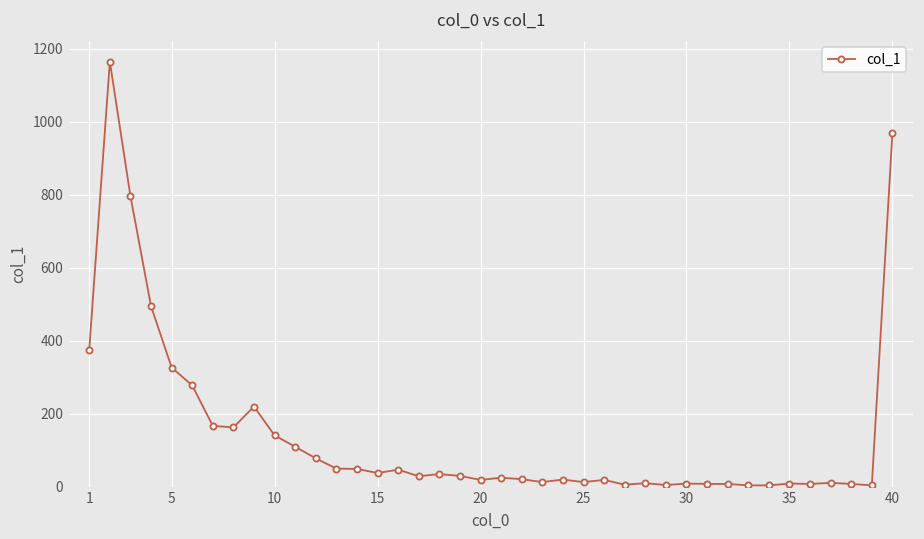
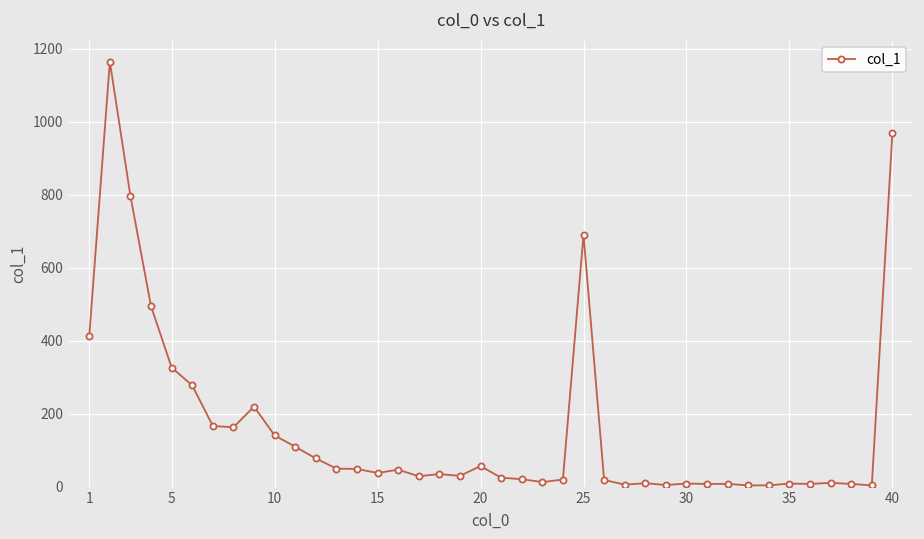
  {
-   "1": 380,
+   "1": 410,
    "5": 330,
    "10": 140,
    "15": 40,
-   "20": 20,
-   "25": 10,
+   "20": 60,
+   "25": 690,
    "30": 10,
    "35": 10,
    "40": 970
  }
